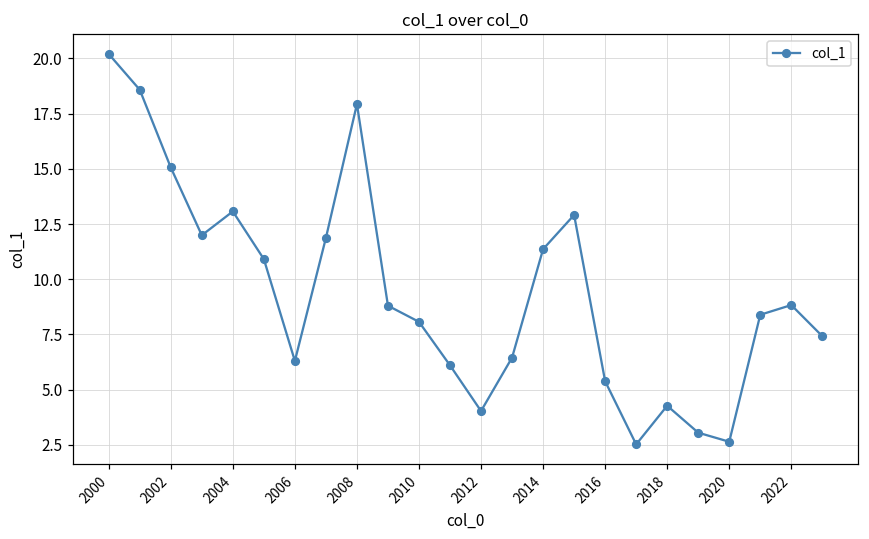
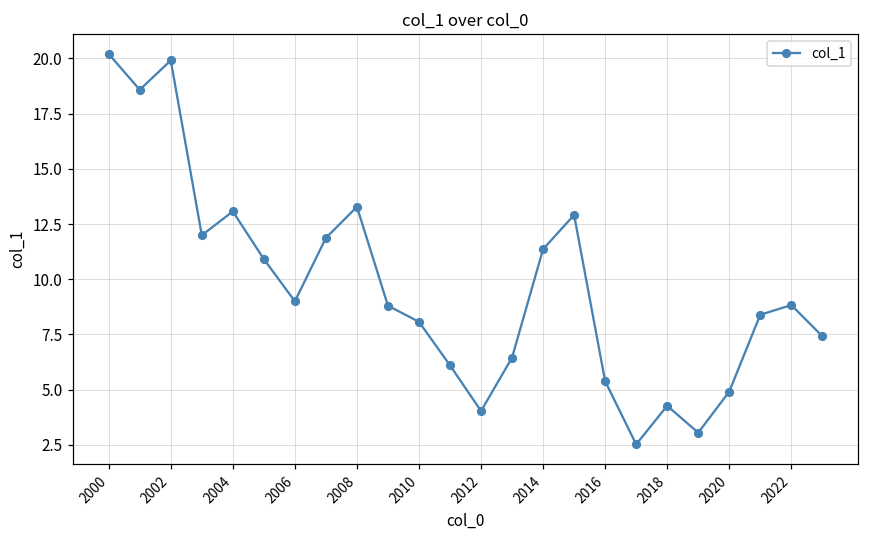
  {
    "2000": 20.2,
-   "2002": 15.1,
+   "2002": 19.9,
    "2004": 13.1,
-   "2006": 6.3,
-   "2008": 17.9,
+   "2006": 9.0,
+   "2008": 13.3,
    "2010": 8.1,
    "2012": 4.0,
    "2014": 11.4,
    "2016": 5.4,
    "2018": 4.3,
-   "2020": 2.6,
+   "2020": 4.9,
    "2022": 8.8
  }
